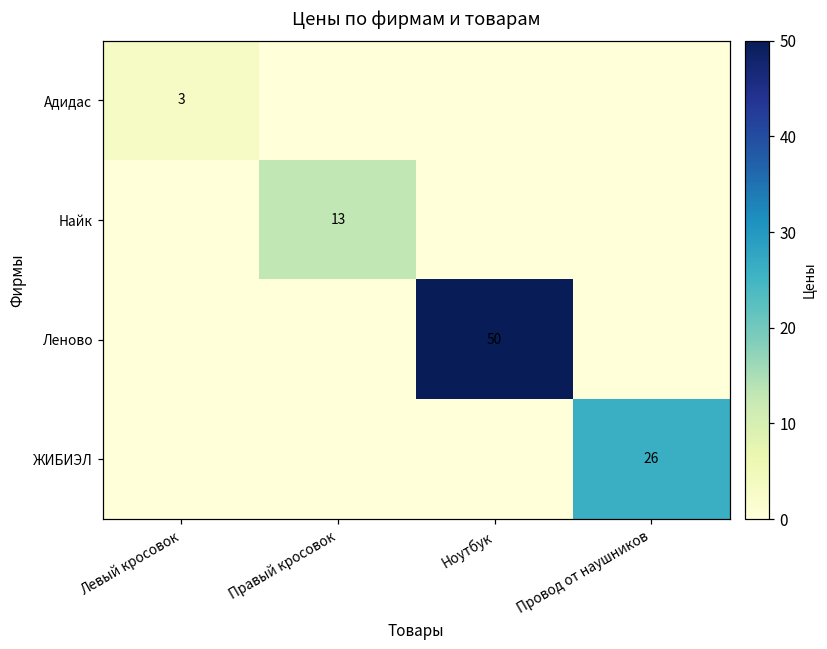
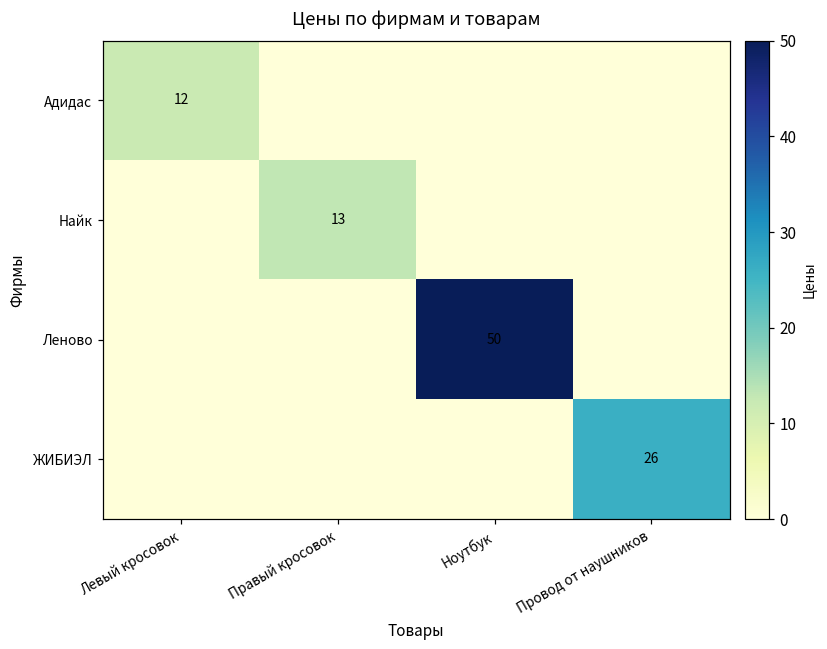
  {
    "Адидас": {
-     "Левый кросовок": 3
+     "Левый кросовок": 12
    },
    "Найк": {
      "Правый кросовок": 13
    },
    "Леново": {
      "Ноутбук": 50
    },
    "ЖИБИЭЛ": {
      "Провод от наушников": 26
    }
  }
